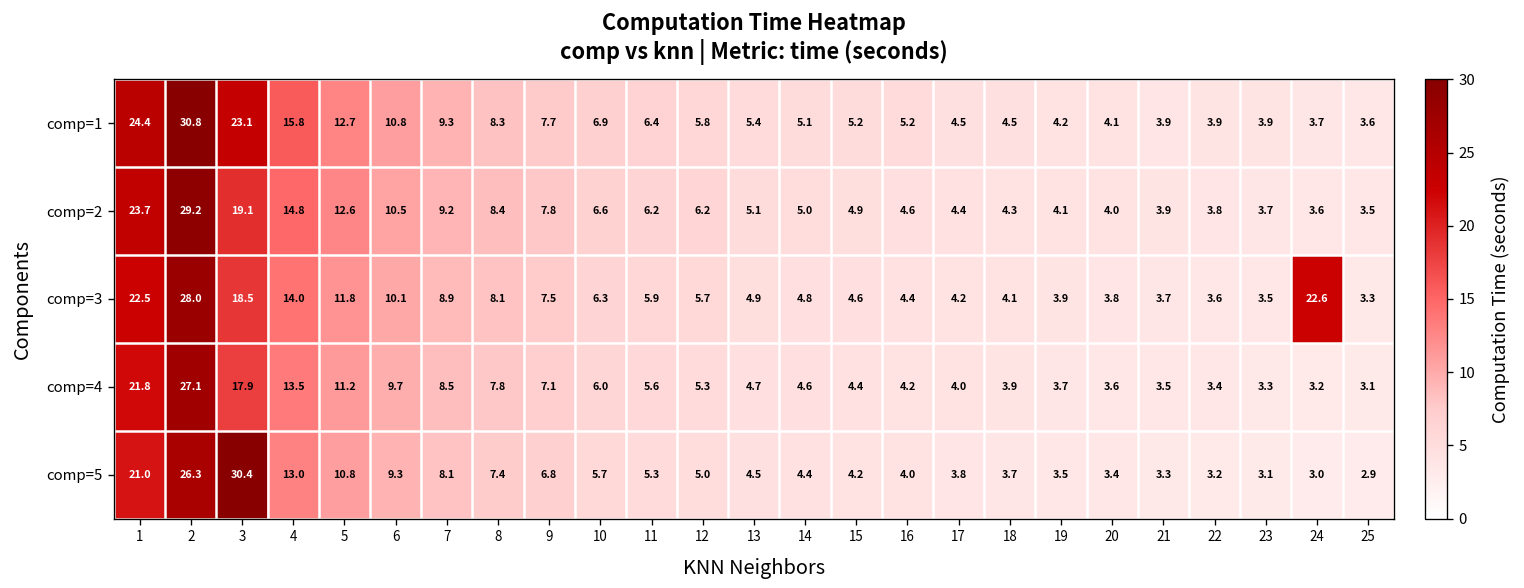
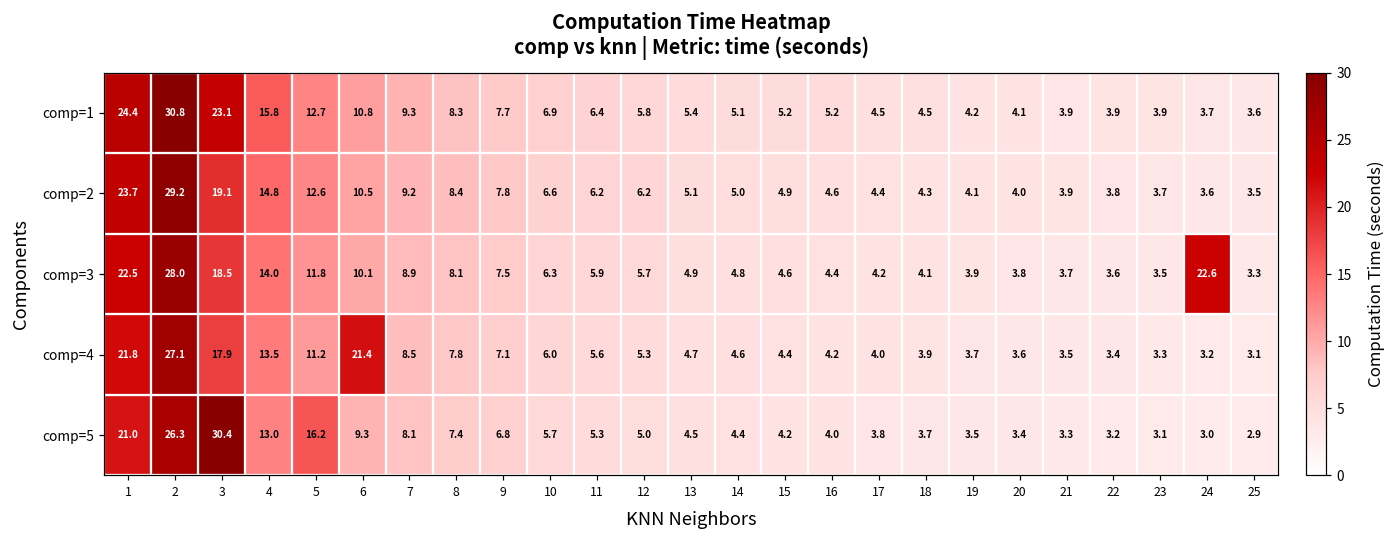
  {
    "comp=1": {
      "1": 24.4,
      "2": 30.8,
      "3": 23.1,
      "4": 15.8,
      "5": 12.7,
      "6": 10.8,
      "7": 9.3,
      "8": 8.3,
      "9": 7.7,
      "10": 6.9,
      "11": 6.4,
      "12": 5.8,
      "13": 5.4,
      "14": 5.1,
      "15": 5.2,
      "16": 5.2,
      "17": 4.5,
      "18": 4.5,
      "19": 4.2,
      "20": 4.1,
      "21": 3.9,
      "22": 3.9,
      "23": 3.9,
      "24": 3.7,
      "25": 3.6
    },
    "comp=2": {
      "1": 23.7,
      "2": 29.2,
      "3": 19.1,
      "4": 14.8,
      "5": 12.6,
      "6": 10.5,
      "7": 9.2,
      "8": 8.4,
      "9": 7.8,
      "10": 6.6,
      "11": 6.2,
      "12": 6.2,
      "13": 5.1,
      "14": 5.0,
      "15": 4.9,
      "16": 4.6,
      "17": 4.4,
      "18": 4.3,
      "19": 4.1,
      "20": 4.0,
      "21": 3.9,
      "22": 3.8,
      "23": 3.7,
      "24": 3.6,
      "25": 3.5
    },
    "comp=3": {
      "1": 22.5,
      "2": 28.0,
      "3": 18.5,
      "4": 14.0,
      "5": 11.8,
      "6": 10.1,
      "7": 8.9,
      "8": 8.1,
      "9": 7.5,
      "10": 6.3,
      "11": 5.9,
      "12": 5.7,
      "13": 4.9,
      "14": 4.8,
      "15": 4.6,
      "16": 4.4,
      "17": 4.2,
      "18": 4.1,
      "19": 3.9,
      "20": 3.8,
      "21": 3.7,
      "22": 3.6,
      "23": 3.5,
      "24": 22.6,
      "25": 3.3
    },
    "comp=4": {
      "1": 21.8,
      "2": 27.1,
      "3": 17.9,
      "4": 13.5,
      "5": 11.2,
-     "6": 9.7,
+     "6": 21.4,
      "7": 8.5,
      "8": 7.8,
      "9": 7.1,
      "10": 6.0,
      "11": 5.6,
      "12": 5.3,
      "13": 4.7,
      "14": 4.6,
      "15": 4.4,
      "16": 4.2,
      "17": 4.0,
      "18": 3.9,
      "19": 3.7,
      "20": 3.6,
      "21": 3.5,
      "22": 3.4,
      "23": 3.3,
      "24": 3.2,
      "25": 3.1
    },
    "comp=5": {
      "1": 21.0,
      "2": 26.3,
      "3": 30.4,
      "4": 13.0,
-     "5": 10.8,
+     "5": 16.2,
      "6": 9.3,
      "7": 8.1,
      "8": 7.4,
      "9": 6.8,
      "10": 5.7,
      "11": 5.3,
      "12": 5.0,
      "13": 4.5,
      "14": 4.4,
      "15": 4.2,
      "16": 4.0,
      "17": 3.8,
      "18": 3.7,
      "19": 3.5,
      "20": 3.4,
      "21": 3.3,
      "22": 3.2,
      "23": 3.1,
      "24": 3.0,
      "25": 2.9
    }
  }
